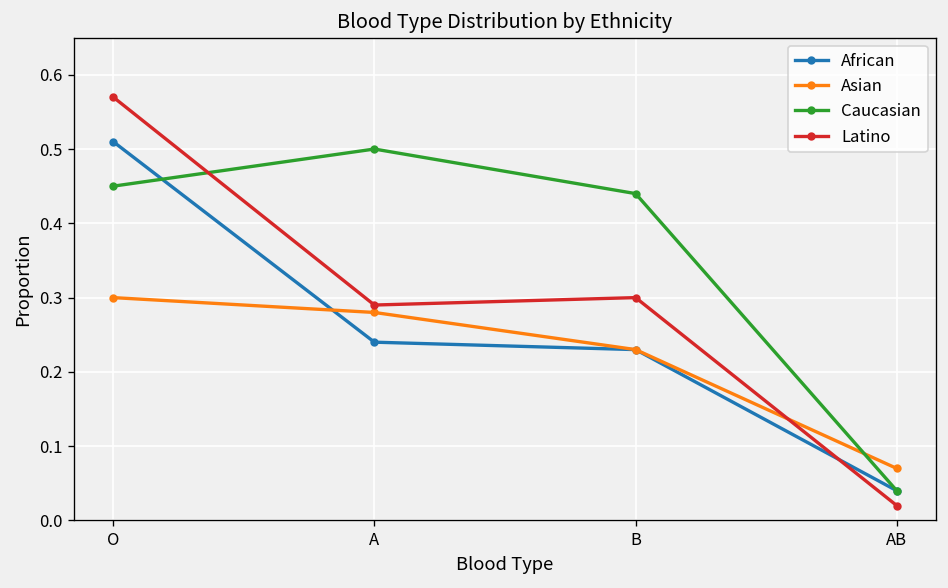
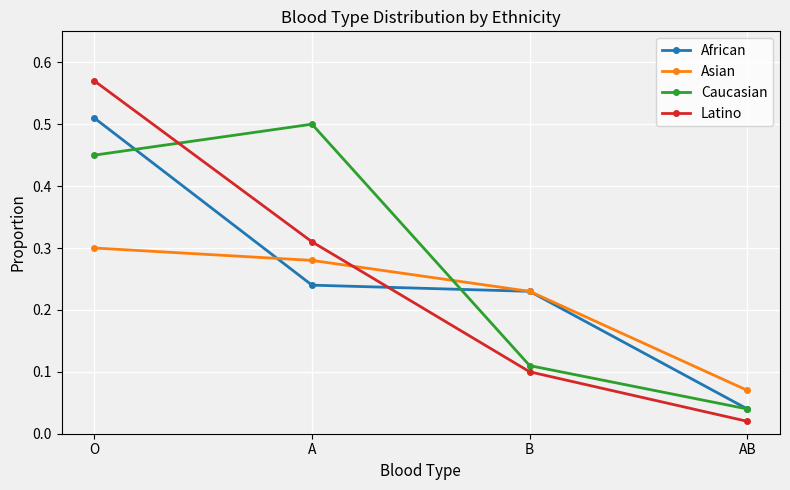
  {
    "African": {
      "O": 0.51,
      "A": 0.24
    },
    "Asian": {
      "O": 0.30,
      "A": 0.28,
      "AB": 0.07
    },
    "Caucasian": {
      "O": 0.45,
      "A": 0.50,
-     "B": 0.44
+     "B": 0.11
    },
    "Latino": {
      "O": 0.57,
-     "A": 0.29,
-     "B": 0.3,
+     "A": 0.31,
+     "B": 0.1,
      "AB": 0.02
    }
  }
